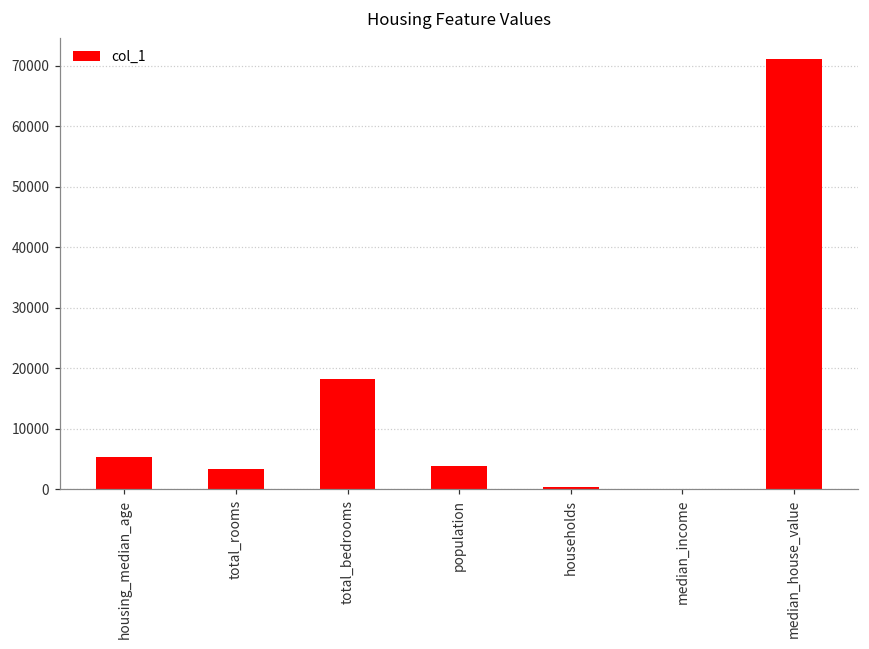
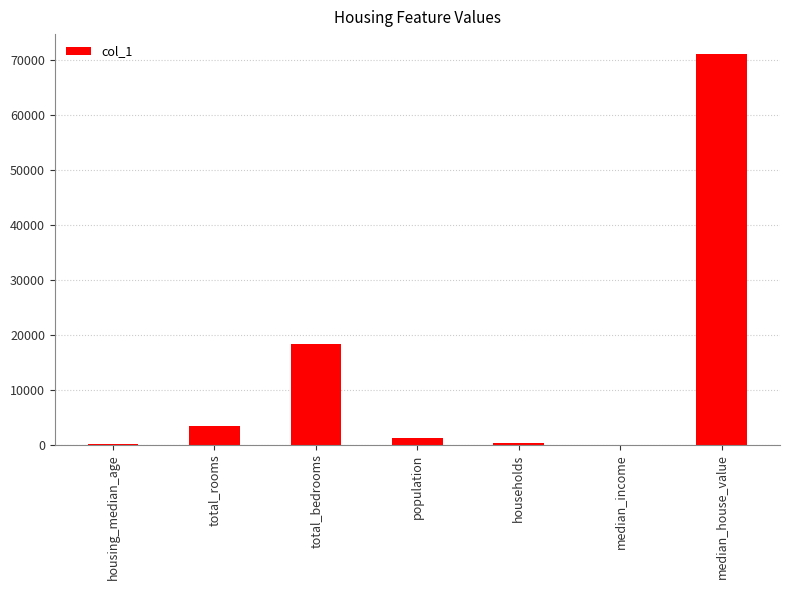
  {
-   "housing_median_age": 5000,
+   "housing_median_age": 0,
    "total_rooms": 3000,
    "total_bedrooms": 18000,
-   "population": 4000,
+   "population": 1000,
    "median_house_value": 71000
  }
